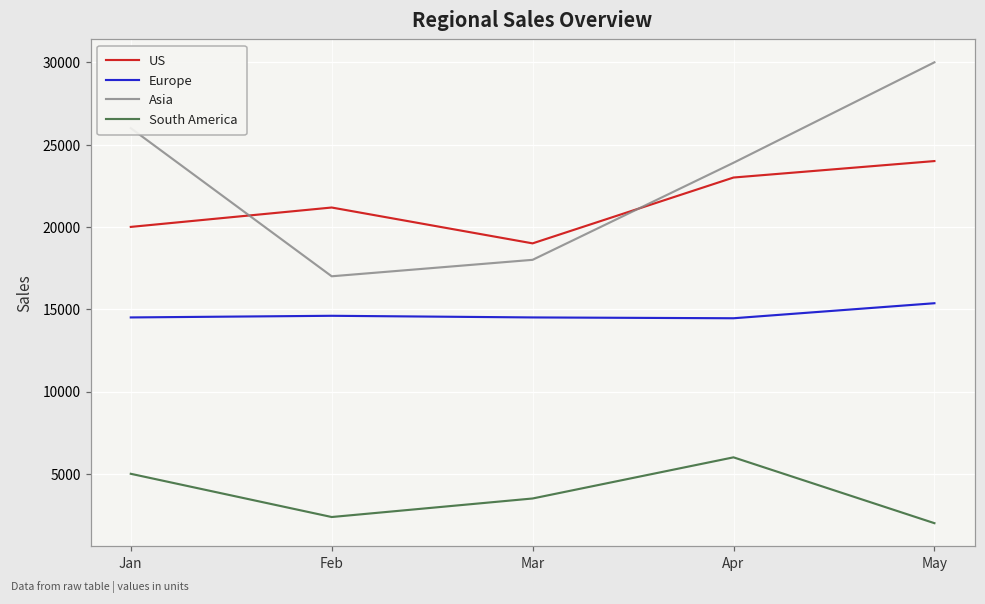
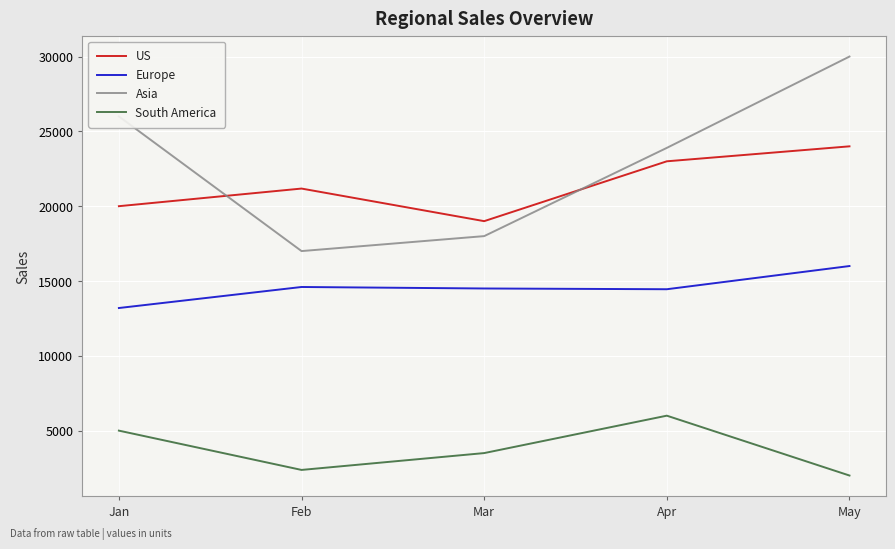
  {
    "US": {
      "Jan": 20000,
      "Feb": 21200,
      "Mar": 19000,
      "Apr": 23000,
      "May": 24000
    },
    "Europe": {
-     "Jan": 14500,
+     "Jan": 13200,
      "Feb": 14600,
      "Mar": 14500,
      "Apr": 14500,
-     "May": 15400
+     "May": 16000
    },
    "Asia": {
      "Feb": 17000,
      "Mar": 18000,
      "Apr": 23900,
      "May": 30000
    },
    "South America": {
      "Jan": 5000,
      "Feb": 2400,
      "Mar": 3500,
      "Apr": 6000,
      "May": 2000
    }
  }
